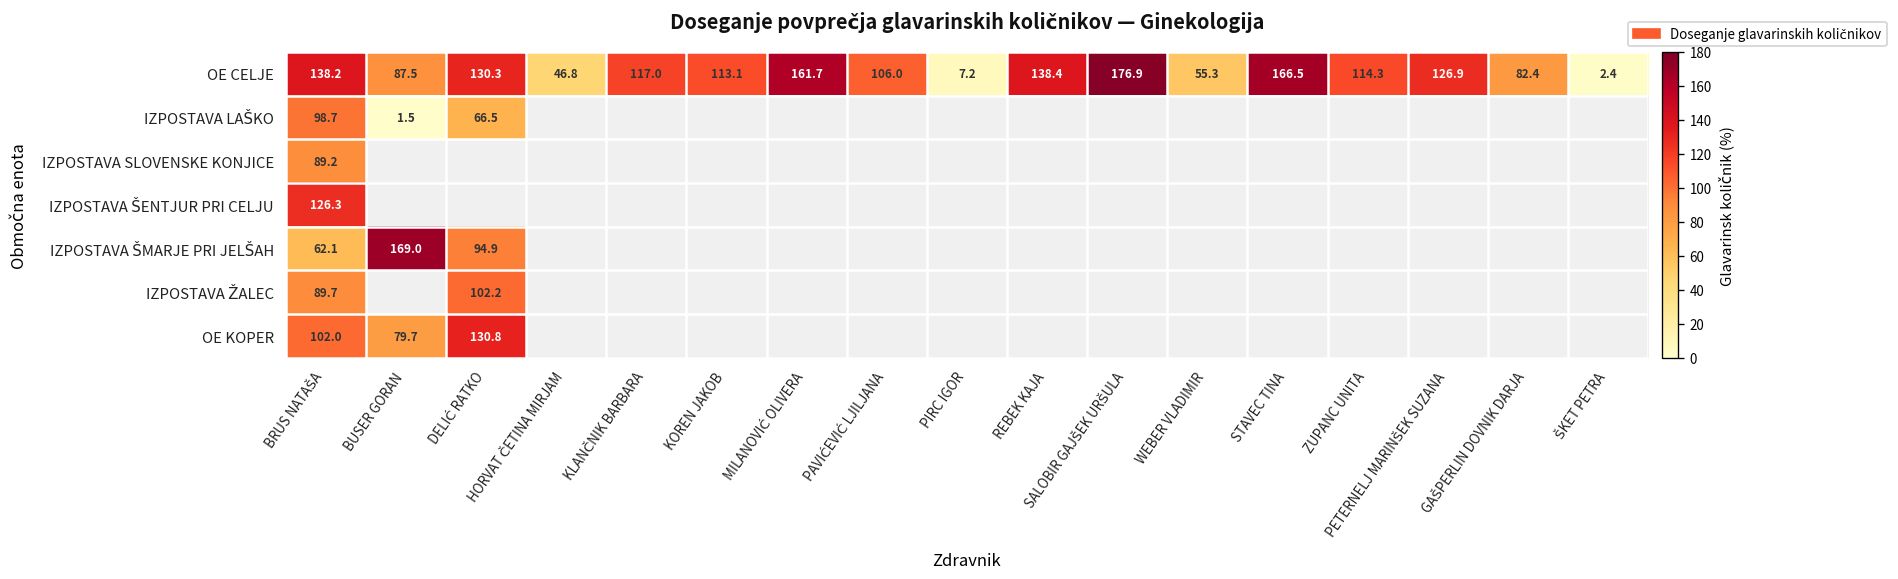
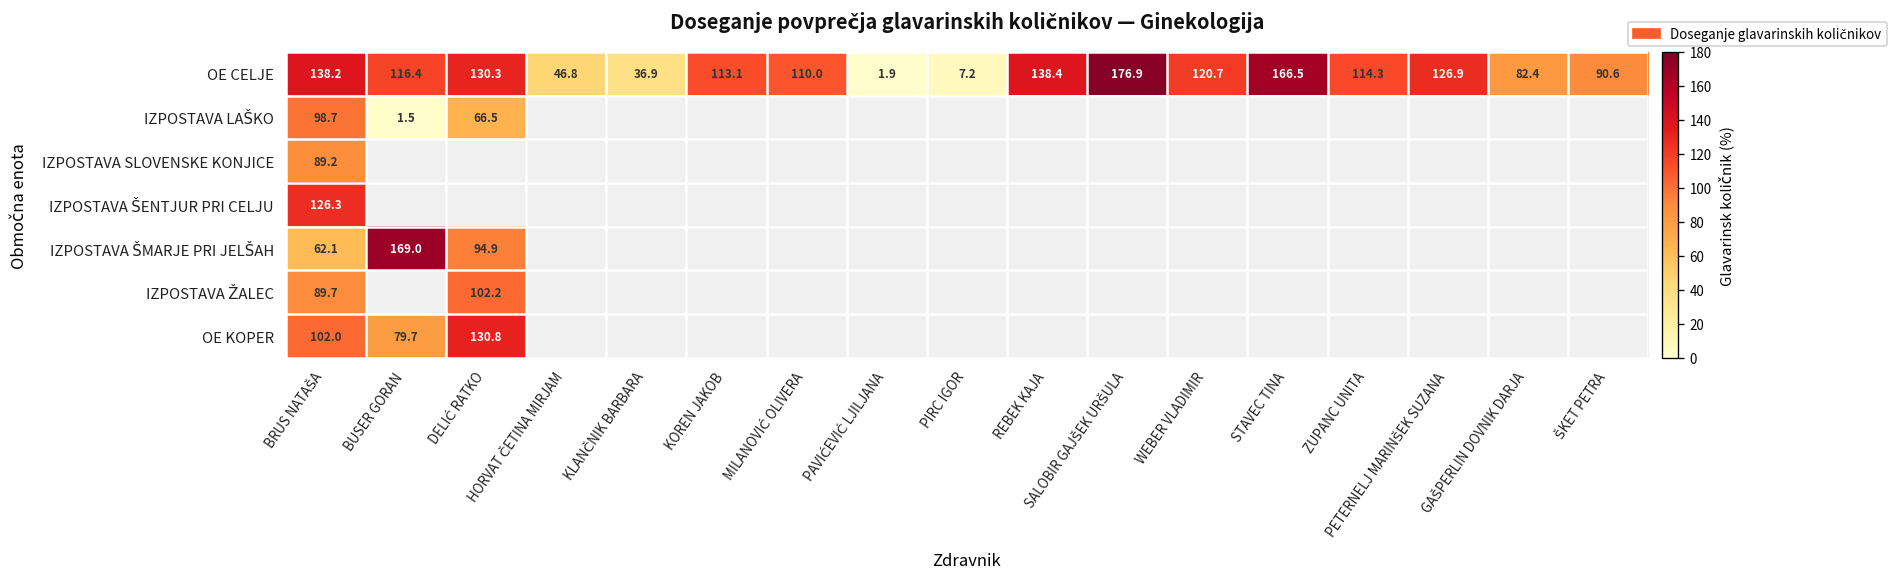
  {
    "OE CELJE": {
      "BRUS NATAŠA": 138.2,
-     "BUSER GORAN": 87.5,
+     "BUSER GORAN": 116.4,
      "DELIĆ RATKO": 130.3,
      "HORVAT ČETINA MIRJAM": 46.8,
-     "KLANČNIK BARBARA": 117.0,
+     "KLANČNIK BARBARA": 36.9,
      "KOREN JAKOB": 113.1,
-     "MILANOVIĆ OLIVERA": 161.7,
-     "PAVIĆEVIĆ LJILJANA": 106.0,
+     "MILANOVIĆ OLIVERA": 110.0,
+     "PAVIĆEVIĆ LJILJANA": 1.9,
      "PIRC IGOR": 7.2,
      "REBEK KAJA": 138.4,
      "SALOBIR GAJŠEK URŠULA": 176.9,
-     "WEBER VLADIMIR": 55.3,
+     "WEBER VLADIMIR": 120.7,
      "STAVEC TINA": 166.5,
      "ZUPANC UNITA": 114.3,
      "PETERNELJ MARINŠEK SUZANA": 126.9,
      "GAŠPERLIN DOVNIK DARJA": 82.4,
-     "ŠKET PETRA": 2.4
+     "ŠKET PETRA": 90.6
    },
    "IZPOSTAVA LAŠKO": {
      "BRUS NATAŠA": 98.7,
      "BUSER GORAN": 1.5,
      "DELIĆ RATKO": 66.5
    },
    "IZPOSTAVA SLOVENSKE KONJICE": {
      "BRUS NATAŠA": 89.2
    },
    "IZPOSTAVA ŠENTJUR PRI CELJU": {
      "BRUS NATAŠA": 126.3
    },
    "IZPOSTAVA ŠMARJE PRI JELŠAH": {
      "BRUS NATAŠA": 62.1,
      "BUSER GORAN": 169.0,
      "DELIĆ RATKO": 94.9
    },
    "IZPOSTAVA ŽALEC": {
      "BRUS NATAŠA": 89.7,
      "DELIĆ RATKO": 102.2
    },
    "OE KOPER": {
      "BRUS NATAŠA": 102.0,
      "BUSER GORAN": 79.7,
      "DELIĆ RATKO": 130.8
    }
  }
